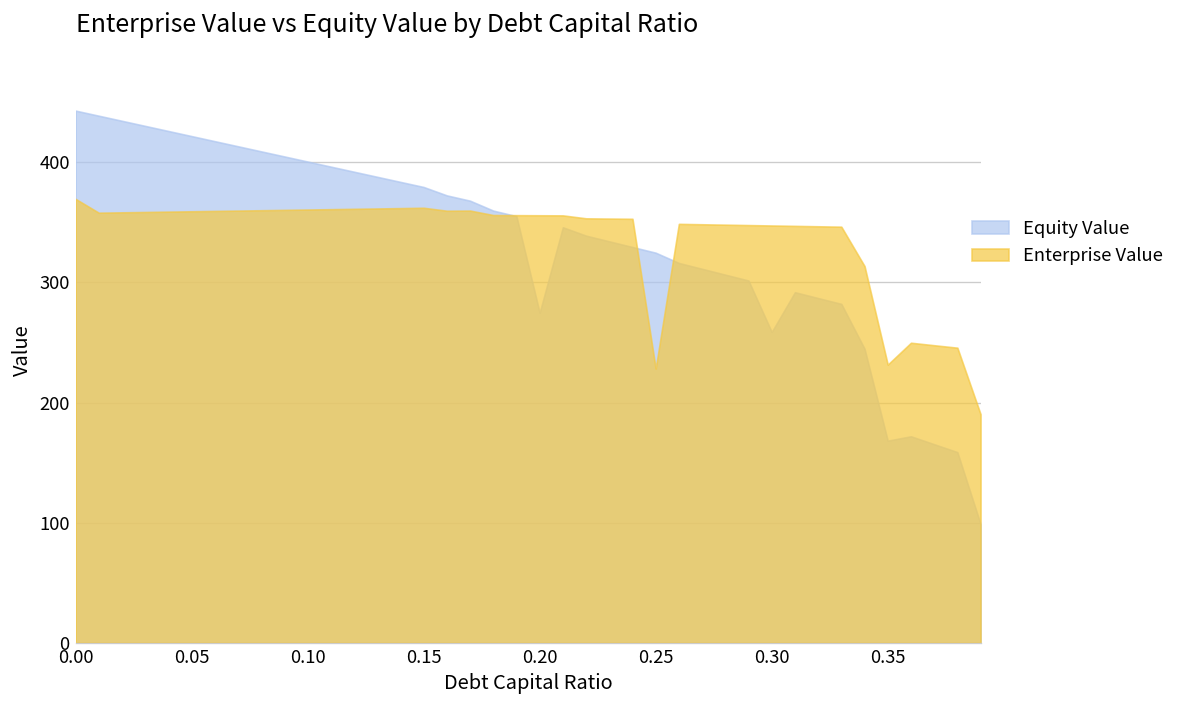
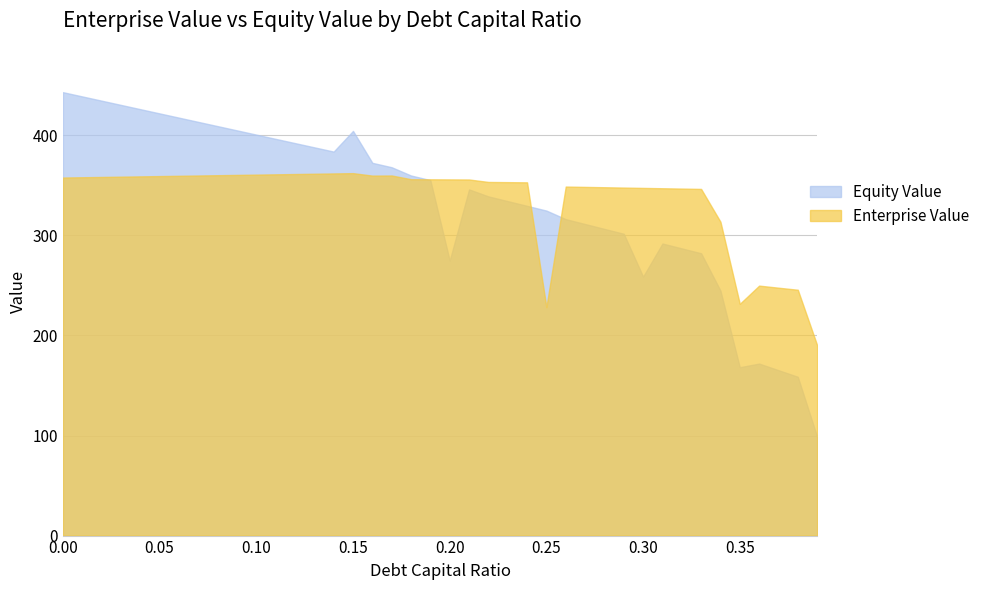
  {
    "Equity Value": {
      "0.00": 443,
      "0.05": 422,
      "0.10": 401,
-     "0.15": 380,
+     "0.15": 404,
      "0.20": 275,
      "0.25": 325,
      "0.30": 259,
      "0.35": 168
    },
    "Enterprise Value": {
-     "0.00": 370,
+     "0.00": 358,
      "0.05": 359,
      "0.10": 361,
      "0.15": 362,
      "0.20": 356,
      "0.25": 228,
      "0.30": 347,
      "0.35": 232
    }
  }
